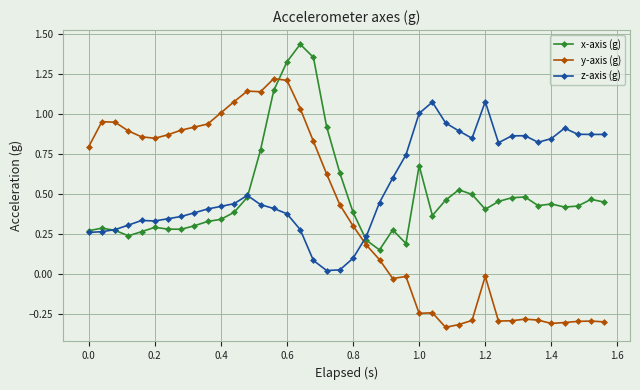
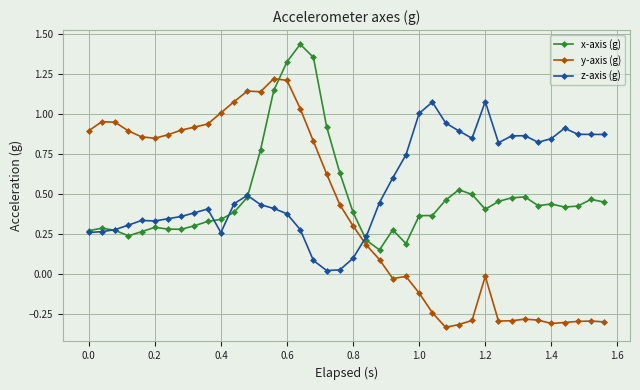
  {
    "x-axis (g)": {
      "0.2": 0.29,
      "0.4": 0.34,
      "0.6": 1.33,
      "0.8": 0.39,
-     "1.0": 0.68,
+     "1.0": 0.37,
      "1.2": 0.41,
      "1.4": 0.44
    },
    "y-axis (g)": {
-     "0.0": 0.80,
+     "0.0": 0.90,
      "0.2": 0.85,
      "0.4": 1.01,
      "0.6": 1.21,
      "0.8": 0.30,
-     "1.0": -0.24,
+     "1.0": -0.12,
      "1.2": -0.01,
      "1.4": -0.31
    },
    "z-axis (g)": {
      "0.2": 0.33,
-     "0.4": 0.43,
+     "0.4": 0.26,
      "0.6": 0.38,
      "0.8": 0.10,
      "1.0": 1.01,
      "1.2": 1.08,
      "1.4": 0.85
    }
  }
